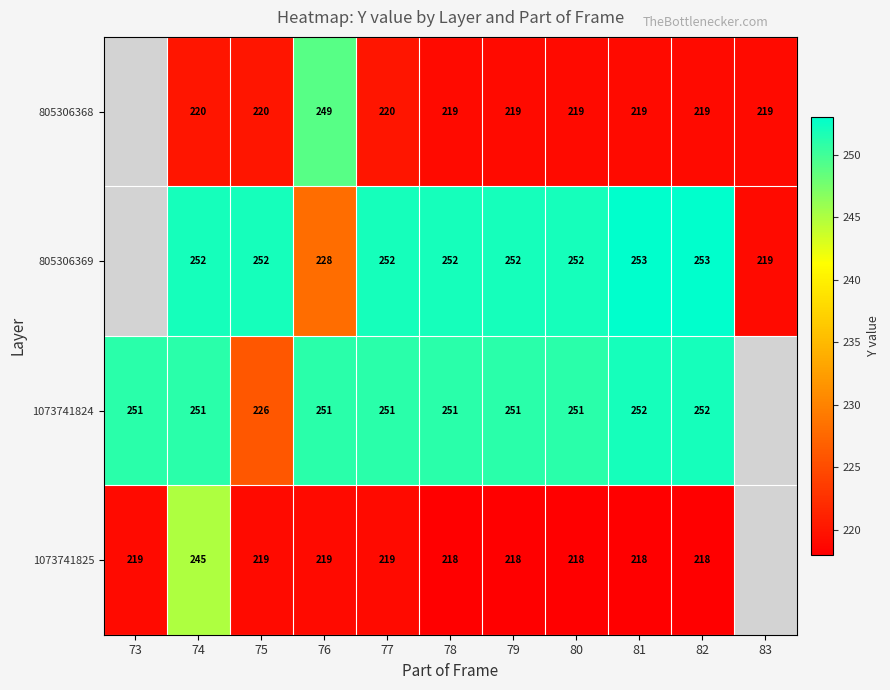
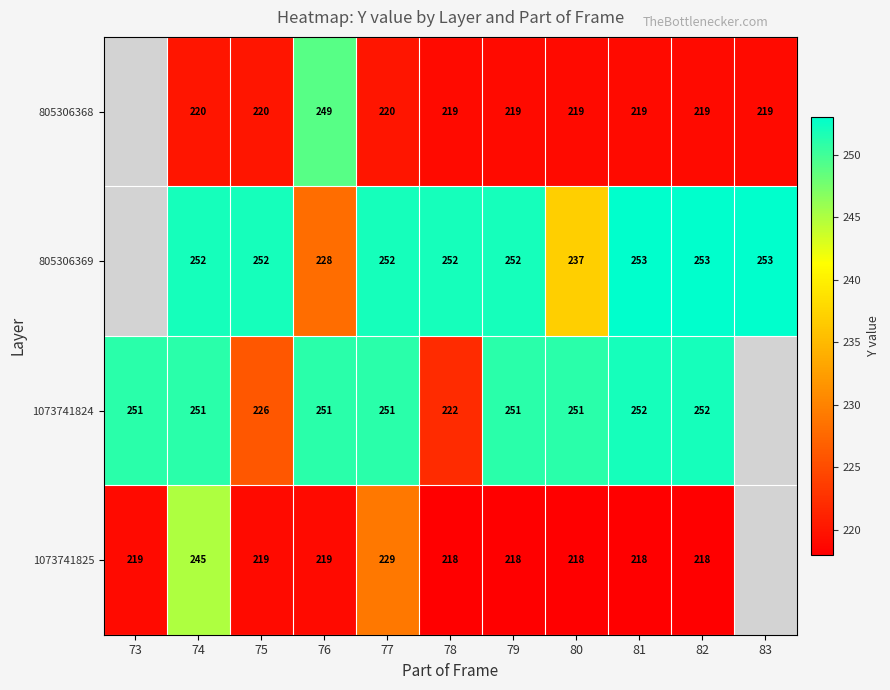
  {
    "805306368": {
      "74": 220,
      "75": 220,
      "76": 249,
      "77": 220,
      "78": 219,
      "79": 219,
      "80": 219,
      "81": 219,
      "82": 219,
      "83": 219
    },
    "805306369": {
      "74": 252,
      "75": 252,
      "76": 228,
      "77": 252,
      "78": 252,
      "79": 252,
-     "80": 252,
+     "80": 237,
      "81": 253,
      "82": 253,
-     "83": 219
+     "83": 253
    },
    "1073741824": {
      "73": 251,
      "74": 251,
      "75": 226,
      "76": 251,
      "77": 251,
-     "78": 251,
+     "78": 222,
      "79": 251,
      "80": 251,
      "81": 252,
      "82": 252
    },
    "1073741825": {
      "73": 219,
      "74": 245,
      "75": 219,
      "76": 219,
-     "77": 219,
+     "77": 229,
      "78": 218,
      "79": 218,
      "80": 218,
      "81": 218,
      "82": 218
    }
  }
